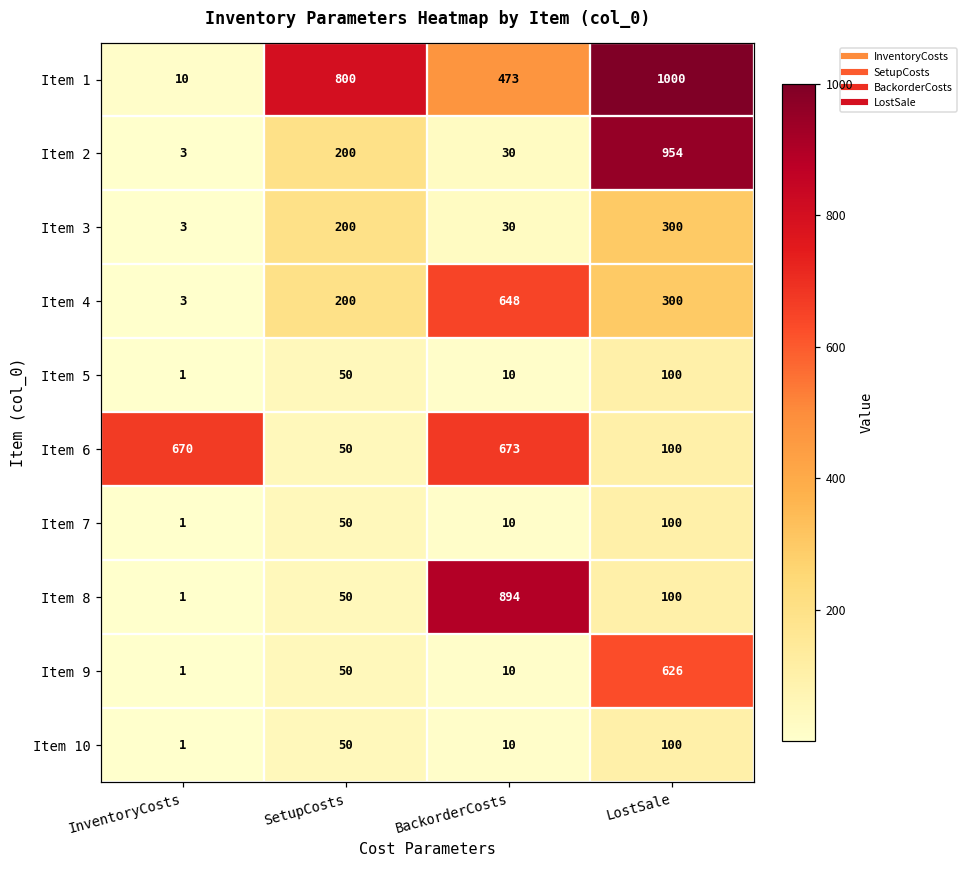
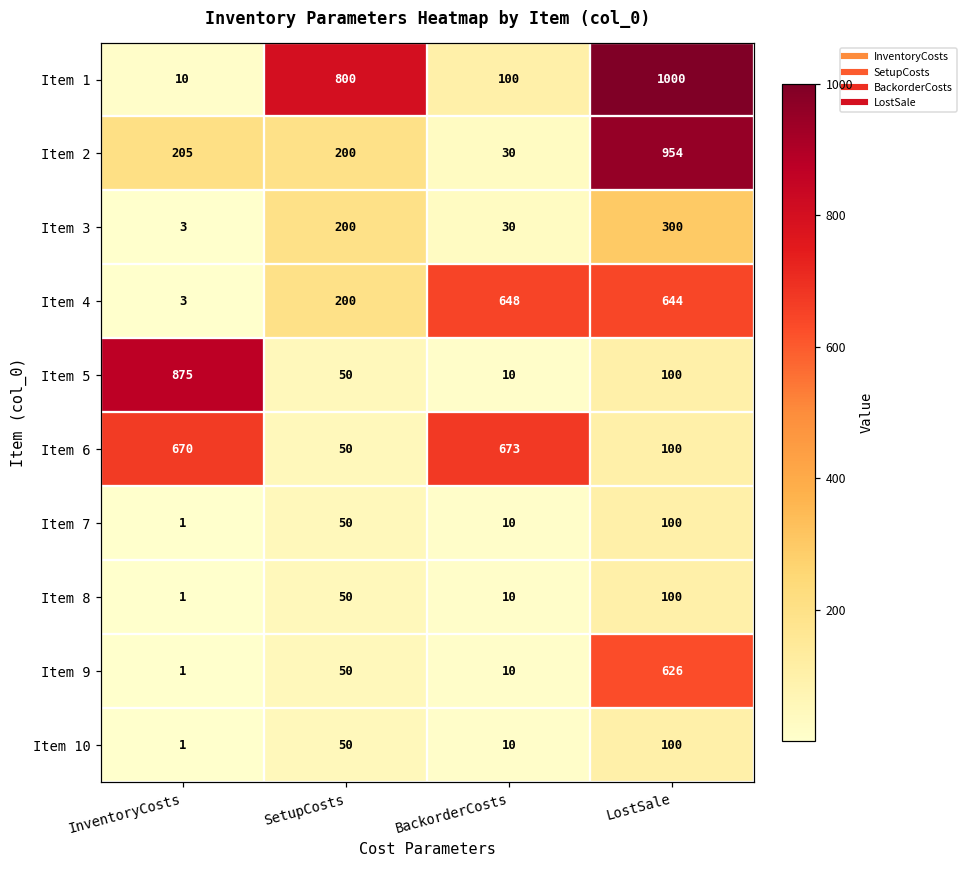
  {
    "Item 1": {
      "InventoryCosts": 10,
      "SetupCosts": 800,
-     "BackorderCosts": 473,
+     "BackorderCosts": 100,
      "LostSale": 1000
    },
    "Item 2": {
-     "InventoryCosts": 3,
+     "InventoryCosts": 205,
      "SetupCosts": 200,
      "BackorderCosts": 30,
      "LostSale": 954
    },
    "Item 3": {
      "InventoryCosts": 3,
      "SetupCosts": 200,
      "BackorderCosts": 30,
      "LostSale": 300
    },
    "Item 4": {
      "InventoryCosts": 3,
      "SetupCosts": 200,
      "BackorderCosts": 648,
-     "LostSale": 300
+     "LostSale": 644
    },
    "Item 5": {
-     "InventoryCosts": 1,
+     "InventoryCosts": 875,
      "SetupCosts": 50,
      "BackorderCosts": 10,
      "LostSale": 100
    },
    "Item 6": {
      "InventoryCosts": 670,
      "SetupCosts": 50,
      "BackorderCosts": 673,
      "LostSale": 100
    },
    "Item 7": {
      "InventoryCosts": 1,
      "SetupCosts": 50,
      "BackorderCosts": 10,
      "LostSale": 100
    },
    "Item 8": {
      "InventoryCosts": 1,
      "SetupCosts": 50,
-     "BackorderCosts": 894,
+     "BackorderCosts": 10,
      "LostSale": 100
    },
    "Item 9": {
      "InventoryCosts": 1,
      "SetupCosts": 50,
      "BackorderCosts": 10,
      "LostSale": 626
    },
    "Item 10": {
      "InventoryCosts": 1,
      "SetupCosts": 50,
      "BackorderCosts": 10,
      "LostSale": 100
    }
  }
